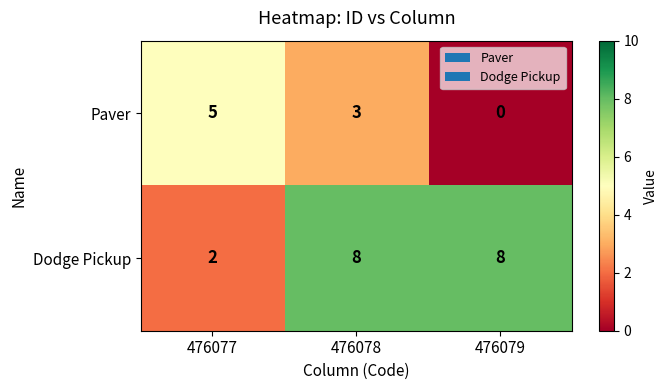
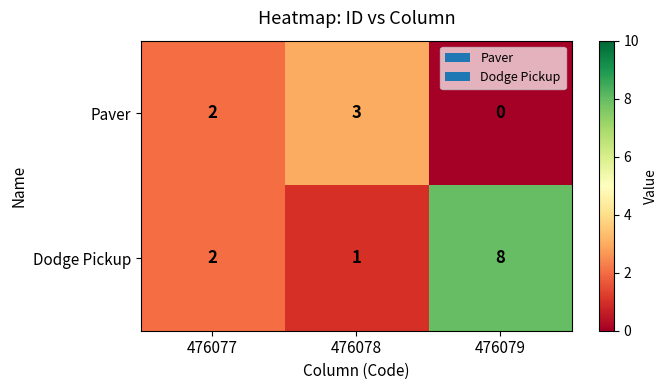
  {
    "Paver": {
-     "476077": 5,
+     "476077": 2,
      "476078": 3,
      "476079": 0
    },
    "Dodge Pickup": {
      "476077": 2,
-     "476078": 8,
+     "476078": 1,
      "476079": 8
    }
  }
